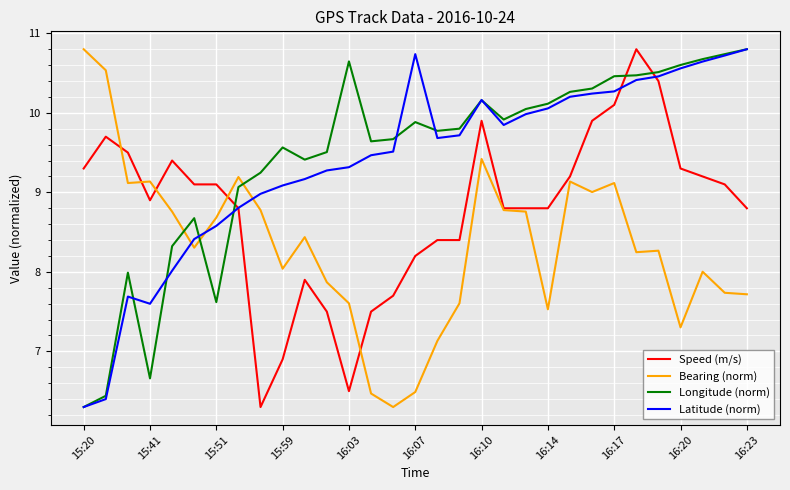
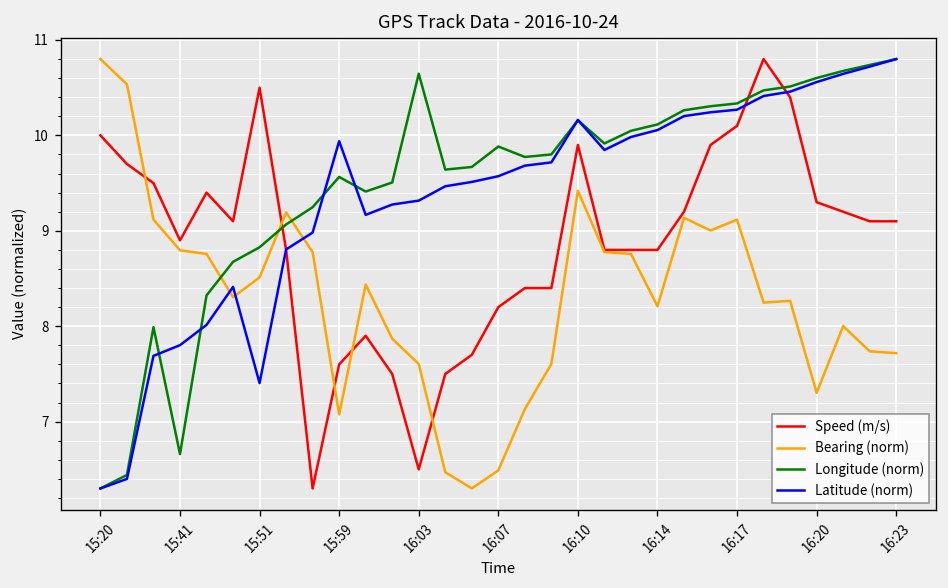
  {
    "Speed (m/s)": {
-     "15:20": 9.3,
+     "15:20": 10.0,
      "15:41": 8.9,
-     "15:51": 9.1,
-     "15:59": 6.9,
+     "15:51": 10.5,
+     "15:59": 7.6,
      "16:03": 6.5,
      "16:07": 8.2,
      "16:10": 9.9,
      "16:14": 8.8,
      "16:17": 10.1,
      "16:20": 9.3,
-     "16:23": 8.8
+     "16:23": 9.1
    },
    "Bearing (norm)": {
      "15:20": 10.8,
-     "15:41": 9.1,
-     "15:51": 8.7,
-     "15:59": 8.0,
+     "15:41": 8.8,
+     "15:51": 8.5,
+     "15:59": 7.1,
      "16:03": 7.6,
      "16:07": 6.5,
      "16:10": 9.4,
-     "16:14": 7.5,
+     "16:14": 8.2,
      "16:17": 9.1,
      "16:20": 7.3,
      "16:23": 7.7
    },
    "Longitude (norm)": {
      "15:41": 6.7,
-     "15:51": 7.6,
+     "15:51": 8.8,
      "15:59": 9.6,
      "16:03": 10.6,
      "16:07": 9.9,
      "16:14": 10.1,
-     "16:17": 10.5,
+     "16:17": 10.3,
      "16:20": 10.6
    },
    "Latitude (norm)": {
-     "15:41": 7.6,
-     "15:51": 8.6,
-     "15:59": 9.1,
+     "15:41": 7.8,
+     "15:51": 7.4,
+     "15:59": 9.9,
      "16:03": 9.3,
-     "16:07": 10.7,
+     "16:07": 9.6,
      "16:14": 10.1,
      "16:17": 10.3,
      "16:20": 10.6
    }
  }
